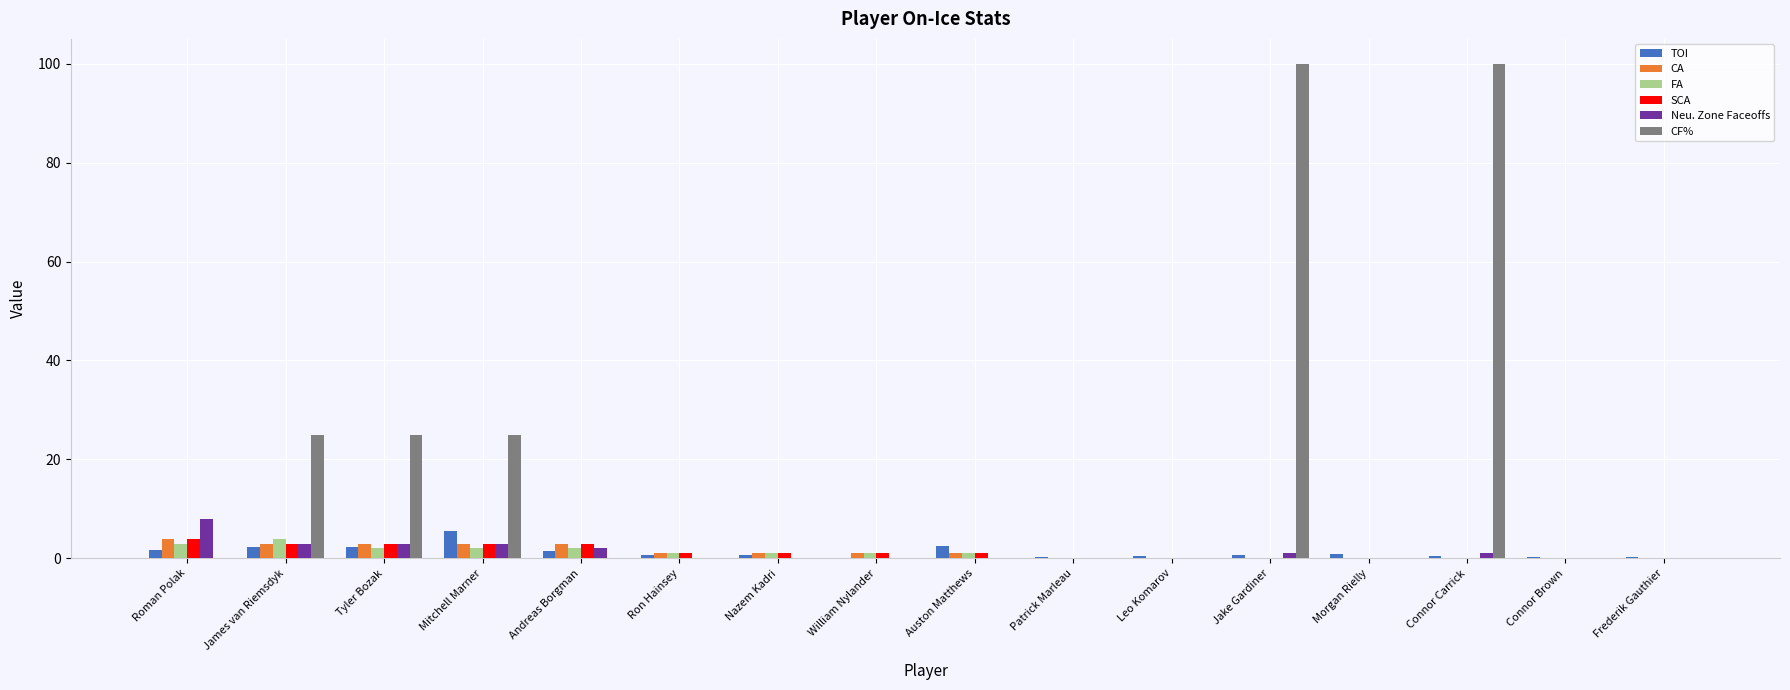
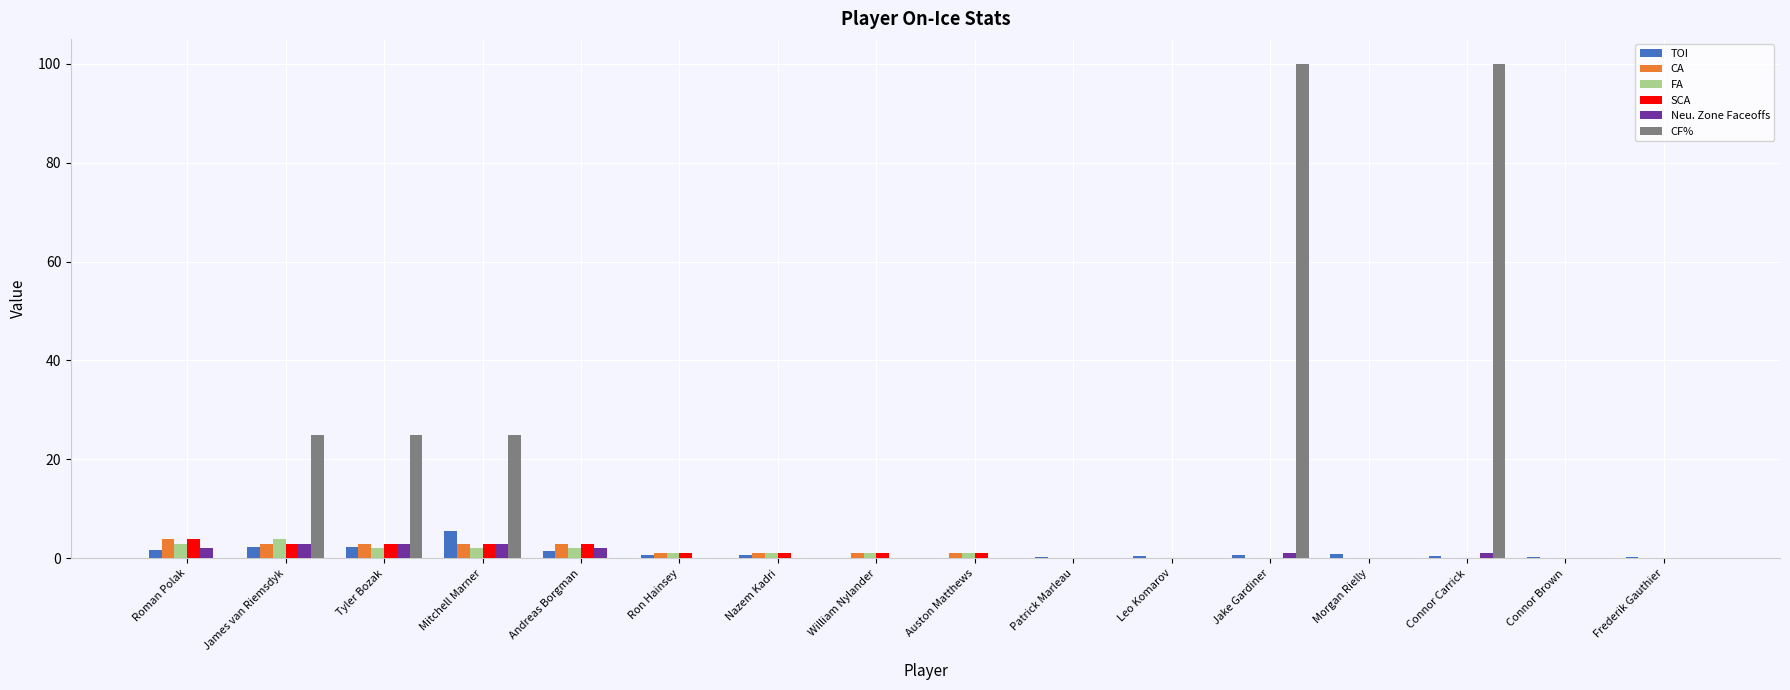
  {
    "TOI": {
      "Roman Polak": 2,
      "James van Riemsdyk": 2,
      "Tyler Bozak": 2,
      "Mitchell Marner": 6,
      "Andreas Borgman": 2,
      "Ron Hainsey": 1,
      "Nazem Kadri": 1,
-     "Auston Matthews": 3,
+     "Auston Matthews": 0,
      "Jake Gardiner": 1,
      "Morgan Rielly": 1
    },
    "CA": {
      "Roman Polak": 4,
      "James van Riemsdyk": 3,
      "Tyler Bozak": 3,
      "Mitchell Marner": 3,
      "Andreas Borgman": 3,
      "Ron Hainsey": 1,
      "Nazem Kadri": 1,
      "William Nylander": 1,
      "Auston Matthews": 1,
      "Patrick Marleau": 0,
      "Leo Komarov": 0,
      "Jake Gardiner": 0,
      "Morgan Rielly": 0,
      "Connor Carrick": 0,
      "Connor Brown": 0,
      "Frederik Gauthier": 0
    },
    "FA": {
      "Roman Polak": 3,
      "James van Riemsdyk": 4,
      "Tyler Bozak": 2,
      "Mitchell Marner": 2,
      "Andreas Borgman": 2,
      "Ron Hainsey": 1,
      "Nazem Kadri": 1,
      "William Nylander": 1,
      "Auston Matthews": 1,
      "Patrick Marleau": 0,
      "Leo Komarov": 0,
      "Jake Gardiner": 0,
      "Morgan Rielly": 0,
      "Connor Carrick": 0,
      "Connor Brown": 0,
      "Frederik Gauthier": 0
    },
    "SCA": {
      "Roman Polak": 4,
      "James van Riemsdyk": 3,
      "Tyler Bozak": 3,
      "Mitchell Marner": 3,
      "Andreas Borgman": 3,
      "Ron Hainsey": 1,
      "Nazem Kadri": 1,
      "William Nylander": 1,
      "Auston Matthews": 1,
      "Patrick Marleau": 0,
      "Leo Komarov": 0,
      "Jake Gardiner": 0,
      "Morgan Rielly": 0,
      "Connor Carrick": 0,
      "Connor Brown": 0,
      "Frederik Gauthier": 0
    },
    "Neu. Zone Faceoffs": {
-     "Roman Polak": 8,
+     "Roman Polak": 2,
      "James van Riemsdyk": 3,
      "Tyler Bozak": 3,
      "Mitchell Marner": 3,
      "Andreas Borgman": 2,
      "Ron Hainsey": 0,
      "Nazem Kadri": 0,
      "William Nylander": 0,
      "Auston Matthews": 0,
      "Patrick Marleau": 0,
      "Leo Komarov": 0,
      "Jake Gardiner": 1,
      "Morgan Rielly": 0,
      "Connor Carrick": 1,
      "Connor Brown": 0,
      "Frederik Gauthier": 0
    },
    "CF%": {
      "Roman Polak": 0,
      "James van Riemsdyk": 25,
      "Tyler Bozak": 25,
      "Mitchell Marner": 25,
      "Andreas Borgman": 0,
      "Ron Hainsey": 0,
      "Nazem Kadri": 0,
      "William Nylander": 0,
      "Auston Matthews": 0,
      "Patrick Marleau": 0,
      "Leo Komarov": 0,
      "Jake Gardiner": 100,
      "Morgan Rielly": 0,
      "Connor Carrick": 100,
      "Connor Brown": 0,
      "Frederik Gauthier": 0
    }
  }
